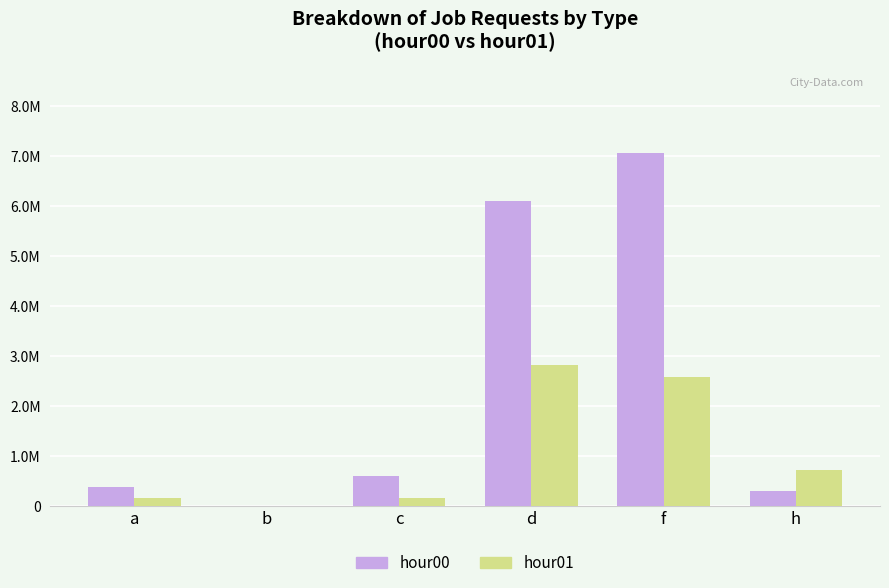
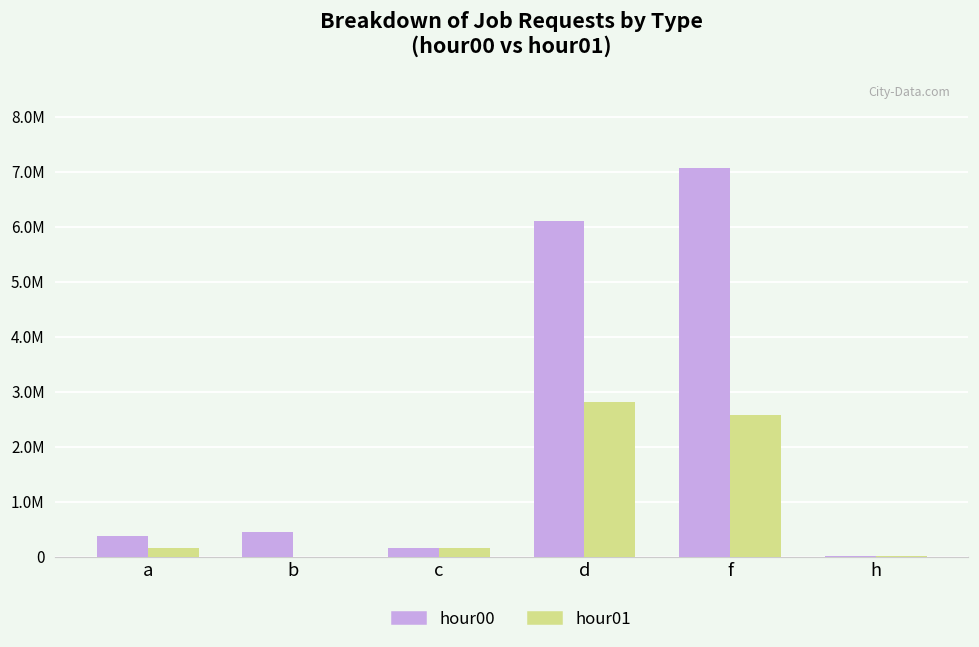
  {
    "hour00": {
      "a": 400000,
-     "b": 0,
-     "c": 600000,
+     "b": 500000,
+     "c": 200000,
      "d": 6100000,
      "f": 7100000,
-     "h": 300000
+     "h": 0
    },
    "hour01": {
      "a": 200000,
      "c": 200000,
      "d": 2800000,
      "f": 2600000,
-     "h": 700000
+     "h": 0
    }
  }
